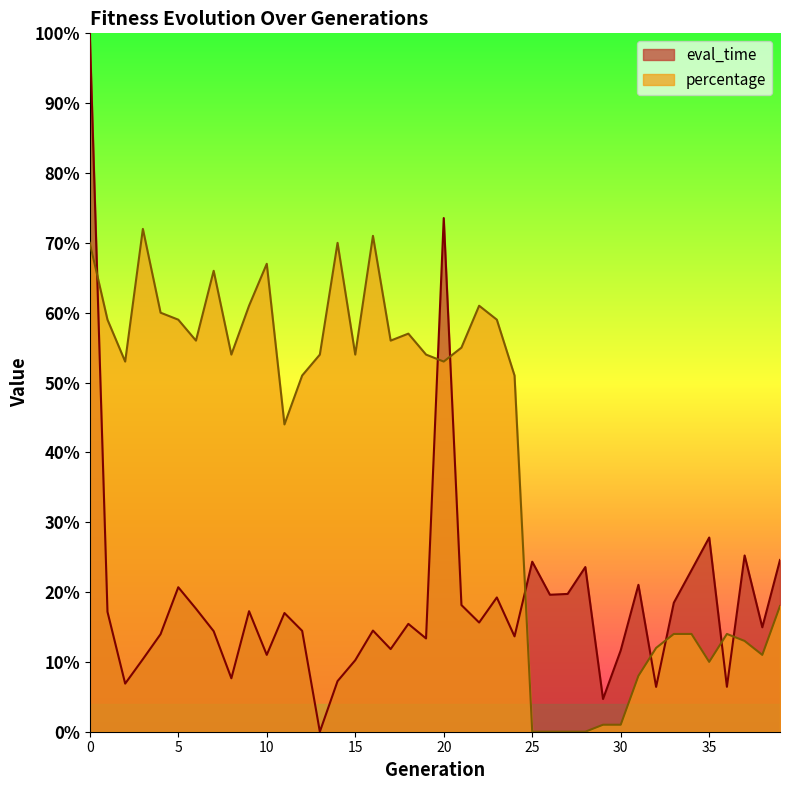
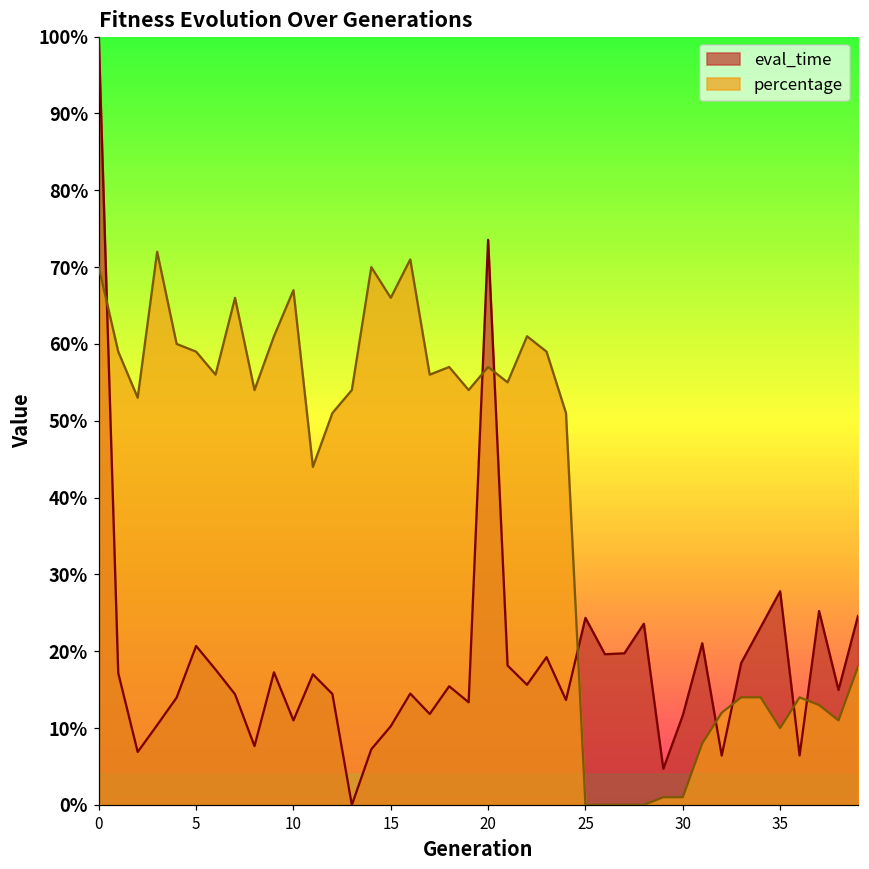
  {
    "eval_time": {
      "0": "100%",
      "5": "21%",
      "10": "11%",
      "15": "10%",
      "20": "74%",
      "25": "24%",
      "30": "12%",
      "35": "28%"
    },
    "percentage": {
      "0": "70%",
      "5": "59%",
      "10": "67%",
-     "15": "54%",
-     "20": "53%",
+     "15": "66%",
+     "20": "57%",
      "35": "10%"
    }
  }
